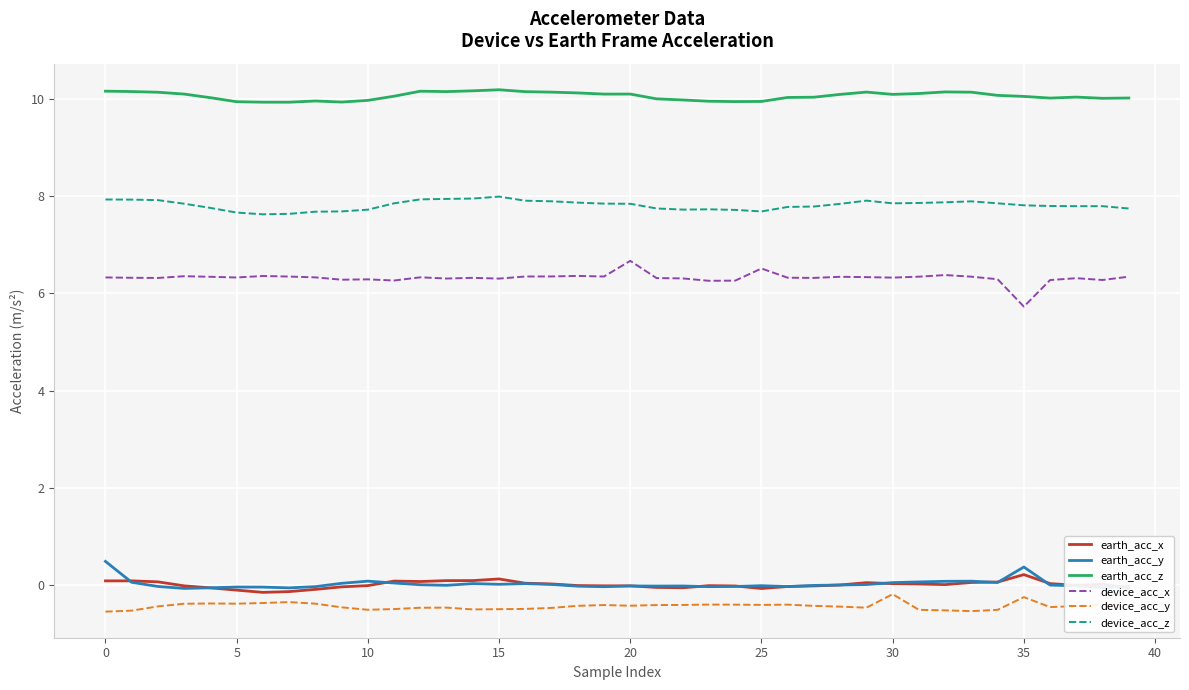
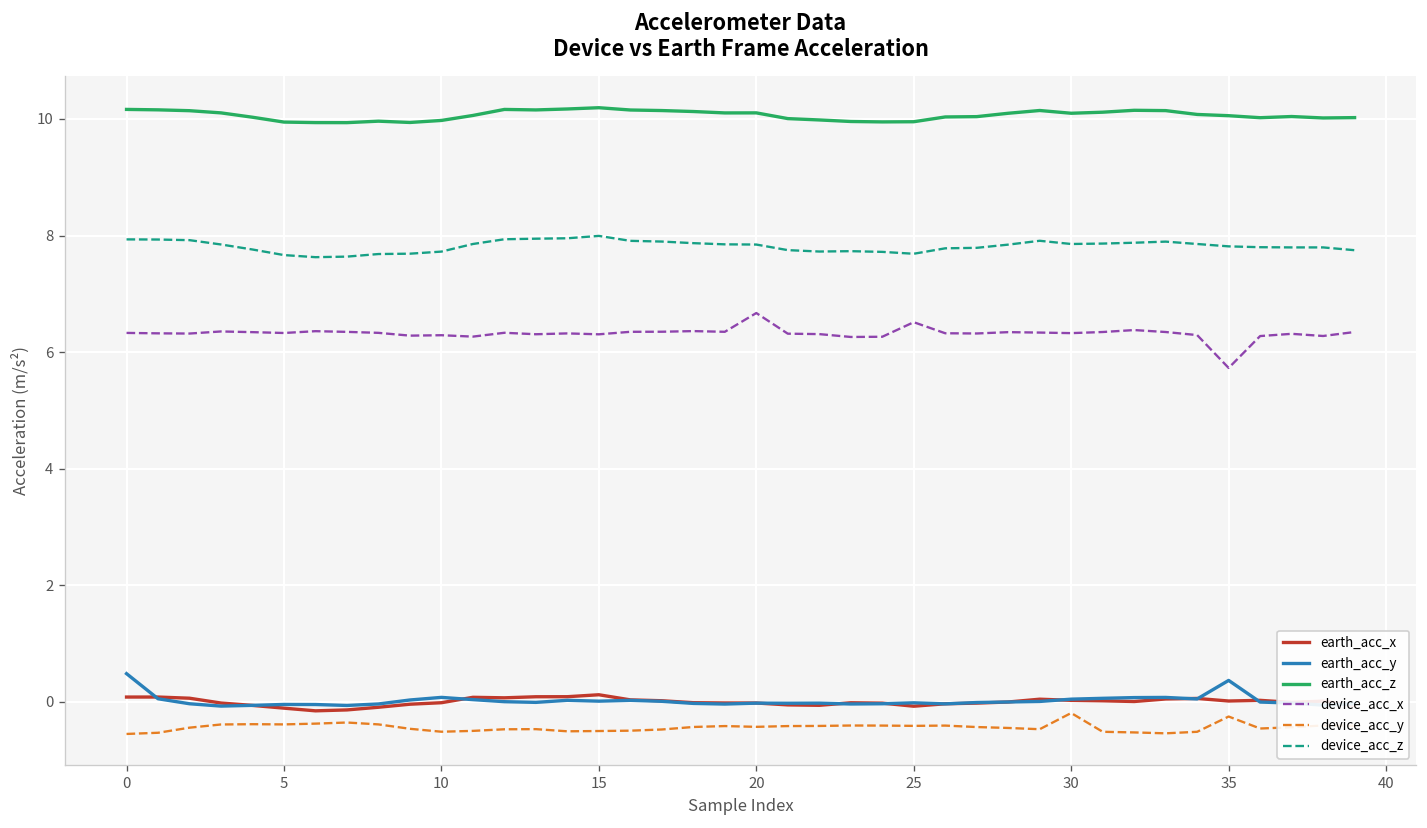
  {
    "earth_acc_x": {
      "0": 0.1,
      "5": -0.1,
      "10": 0.0,
      "15": 0.1,
      "25": -0.1,
-     "35": 0.2
+     "35": 0.0
    },
    "earth_acc_y": {
      "0": 0.5,
      "5": 0.0,
      "10": 0.1,
      "15": 0.0,
      "25": 0.0,
      "35": 0.4
    },
    "device_acc_x": {
      "0": 6.3,
      "5": 6.3,
      "10": 6.3,
      "15": 6.3,
      "20": 6.7,
      "25": 6.5,
      "30": 6.3,
      "35": 5.7
    },
    "device_acc_y": {
      "0": -0.6,
      "5": -0.4,
      "10": -0.5,
      "15": -0.5,
      "20": -0.4,
      "25": -0.4,
      "30": -0.2,
      "35": -0.3
    }
  }
